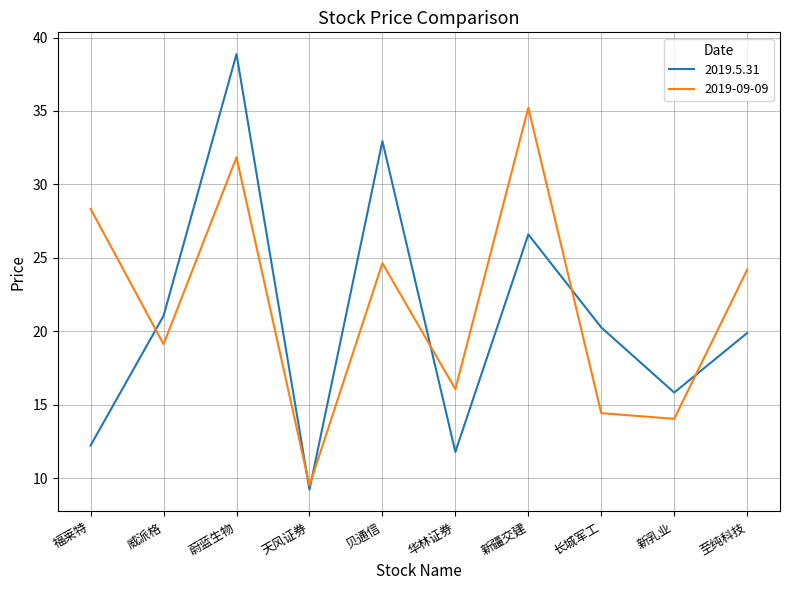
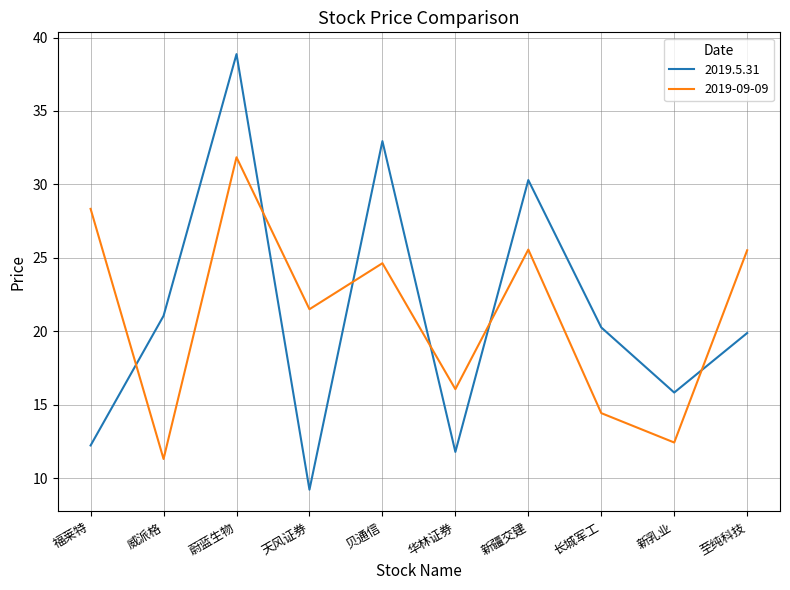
  {
    "2019.5.31": {
      "福莱特": 12.2,
      "威派格": 21.1,
      "蔚蓝生物": 38.9,
      "天风证券": 9.2,
      "贝通信": 33.0,
      "华林证券": 11.8,
-     "新疆交建": 26.6,
+     "新疆交建": 30.3,
      "长城军工": 20.3,
      "新乳业": 15.8,
      "至纯科技": 19.9
    },
    "2019-09-09": {
      "福莱特": 28.3,
-     "威派格": 19.1,
+     "威派格": 11.3,
      "蔚蓝生物": 31.9,
-     "天风证券": 9.5,
+     "天风证券": 21.5,
      "贝通信": 24.6,
      "华林证券": 16.1,
-     "新疆交建": 35.2,
+     "新疆交建": 25.6,
      "长城军工": 14.4,
-     "新乳业": 14.1,
-     "至纯科技": 24.2
+     "新乳业": 12.4,
+     "至纯科技": 25.5
    }
  }
